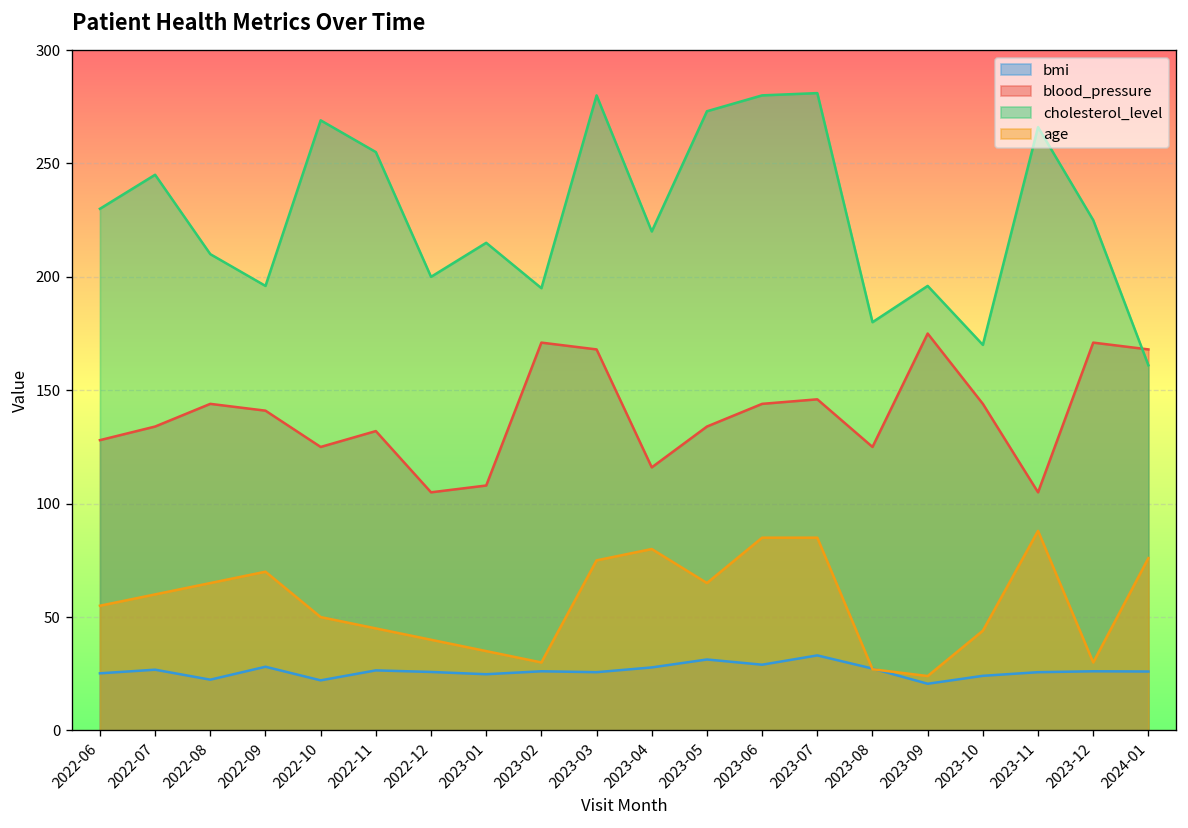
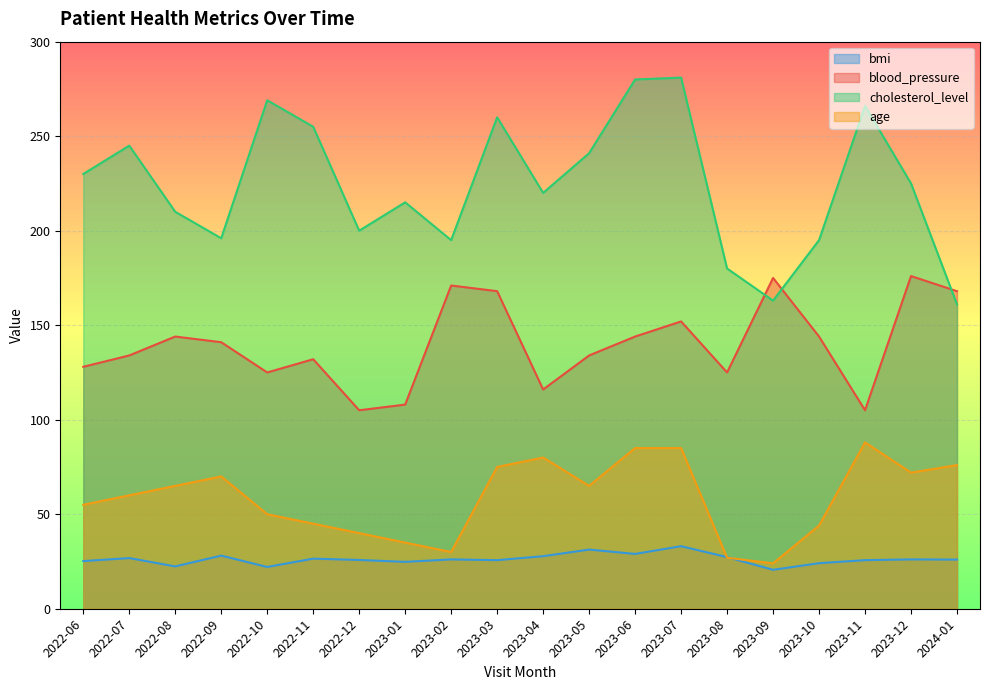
  {
    "bmi": {
      "2022-06": 25,
      "2022-07": 27,
      "2022-08": 22,
      "2022-09": 28,
      "2022-10": 22,
      "2022-11": 27,
      "2022-12": 26,
      "2023-01": 25,
      "2023-02": 26,
      "2023-03": 26,
      "2023-04": 28,
      "2023-05": 31,
      "2023-06": 29,
      "2023-07": 33,
      "2023-09": 21,
      "2023-10": 24,
      "2023-11": 26,
      "2023-12": 26,
      "2024-01": 26
    },
    "blood_pressure": {
      "2022-06": 128,
      "2022-07": 134,
      "2022-08": 144,
      "2022-09": 141,
      "2022-10": 125,
      "2022-11": 132,
      "2022-12": 105,
      "2023-01": 108,
      "2023-02": 171,
      "2023-03": 168,
      "2023-04": 116,
      "2023-05": 134,
      "2023-06": 144,
-     "2023-07": 146,
+     "2023-07": 152,
      "2023-08": 125,
      "2023-09": 175,
      "2023-10": 144,
      "2023-11": 105,
-     "2023-12": 171,
+     "2023-12": 176,
      "2024-01": 168
    },
    "cholesterol_level": {
      "2022-06": 230,
      "2022-07": 245,
      "2022-08": 210,
      "2022-09": 196,
      "2022-10": 269,
      "2022-11": 255,
      "2022-12": 200,
      "2023-01": 215,
      "2023-02": 195,
-     "2023-03": 280,
+     "2023-03": 260,
      "2023-04": 220,
-     "2023-05": 273,
+     "2023-05": 241,
      "2023-06": 280,
      "2023-07": 281,
      "2023-08": 180,
-     "2023-09": 196,
-     "2023-10": 170,
+     "2023-09": 163,
+     "2023-10": 195,
      "2023-12": 225,
      "2024-01": 161
    },
    "age": {
      "2022-06": 55,
      "2022-07": 60,
      "2022-08": 65,
      "2022-09": 70,
      "2022-10": 50,
      "2022-11": 45,
      "2022-12": 40,
      "2023-01": 35,
      "2023-02": 30,
      "2023-03": 75,
      "2023-04": 80,
      "2023-05": 65,
      "2023-06": 85,
      "2023-07": 85,
      "2023-09": 24,
      "2023-10": 44,
      "2023-11": 88,
-     "2023-12": 30,
+     "2023-12": 72,
      "2024-01": 76
    }
  }
